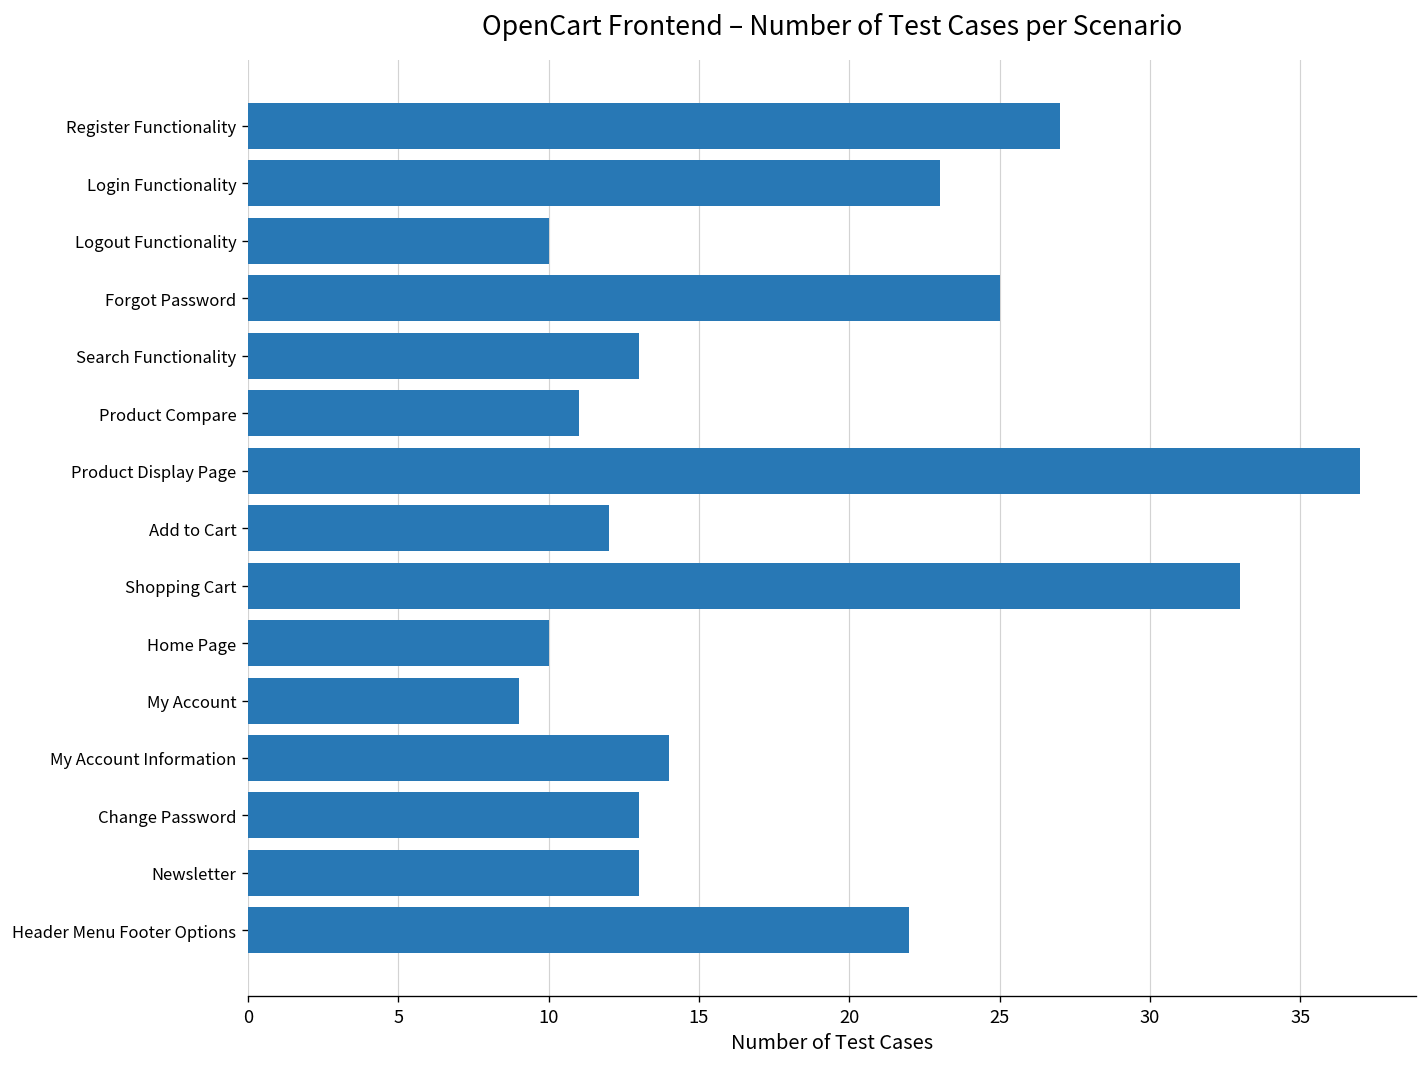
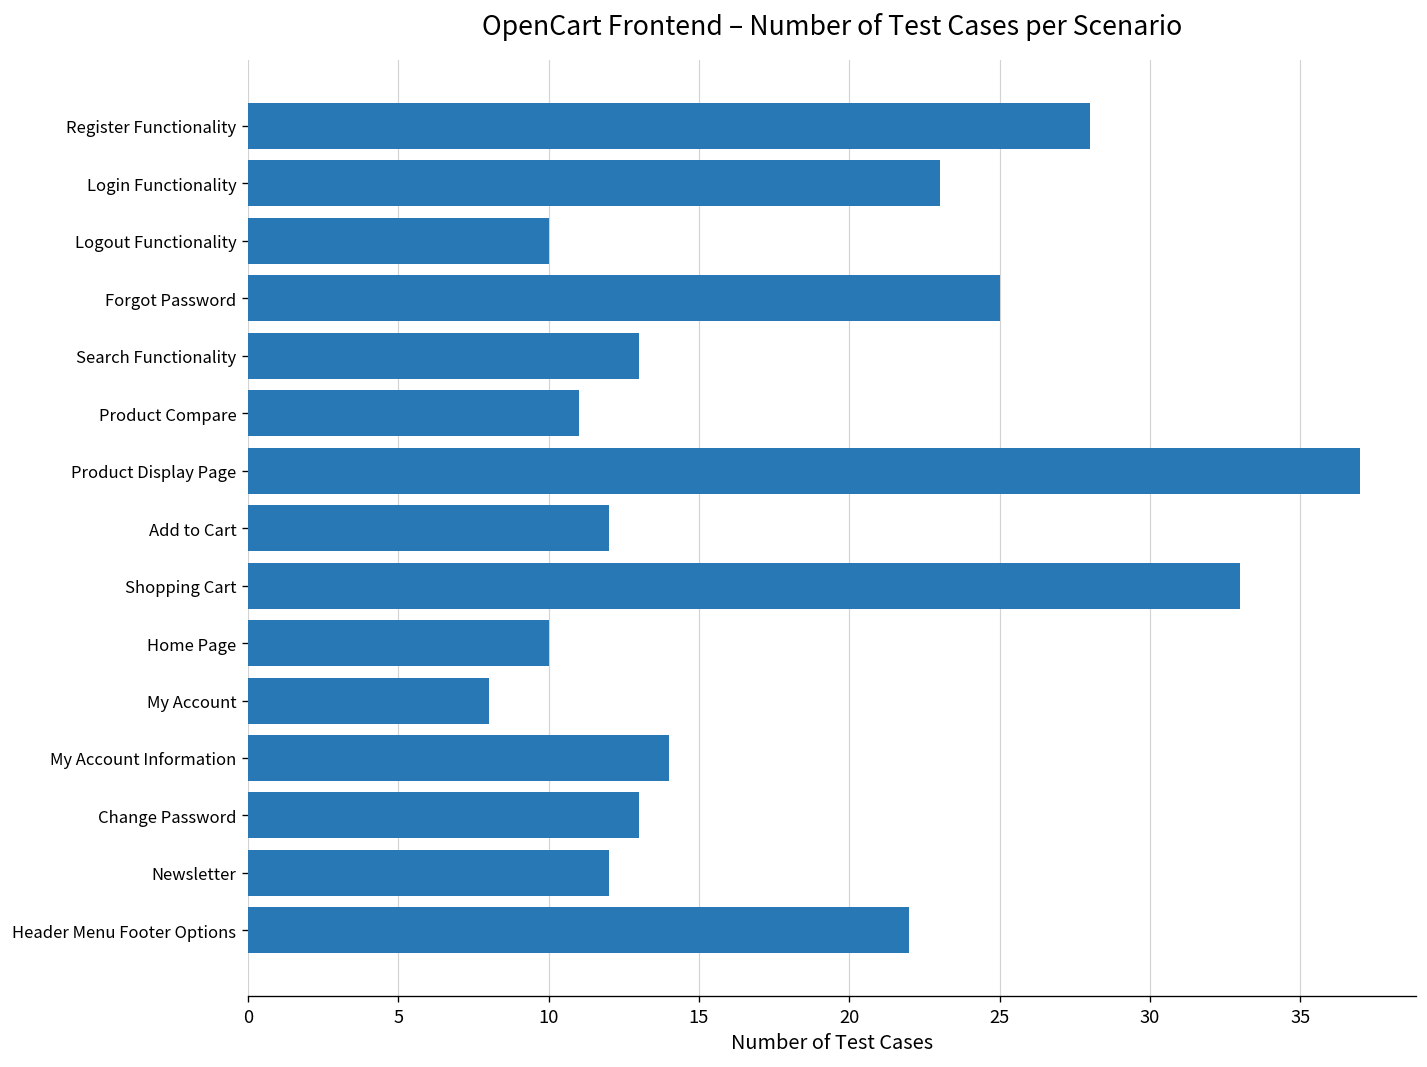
  {
-   "Register Functionality": 27,
+   "Register Functionality": 28,
    "Login Functionality": 23,
    "Logout Functionality": 10,
    "Forgot Password": 25,
    "Search Functionality": 13,
    "Product Compare": 11,
    "Product Display Page": 37,
    "Add to Cart": 12,
    "Shopping Cart": 33,
    "Home Page": 10,
-   "My Account": 9,
+   "My Account": 8,
    "My Account Information": 14,
    "Change Password": 13,
-   "Newsletter": 13,
+   "Newsletter": 12,
    "Header Menu Footer Options": 22
  }
